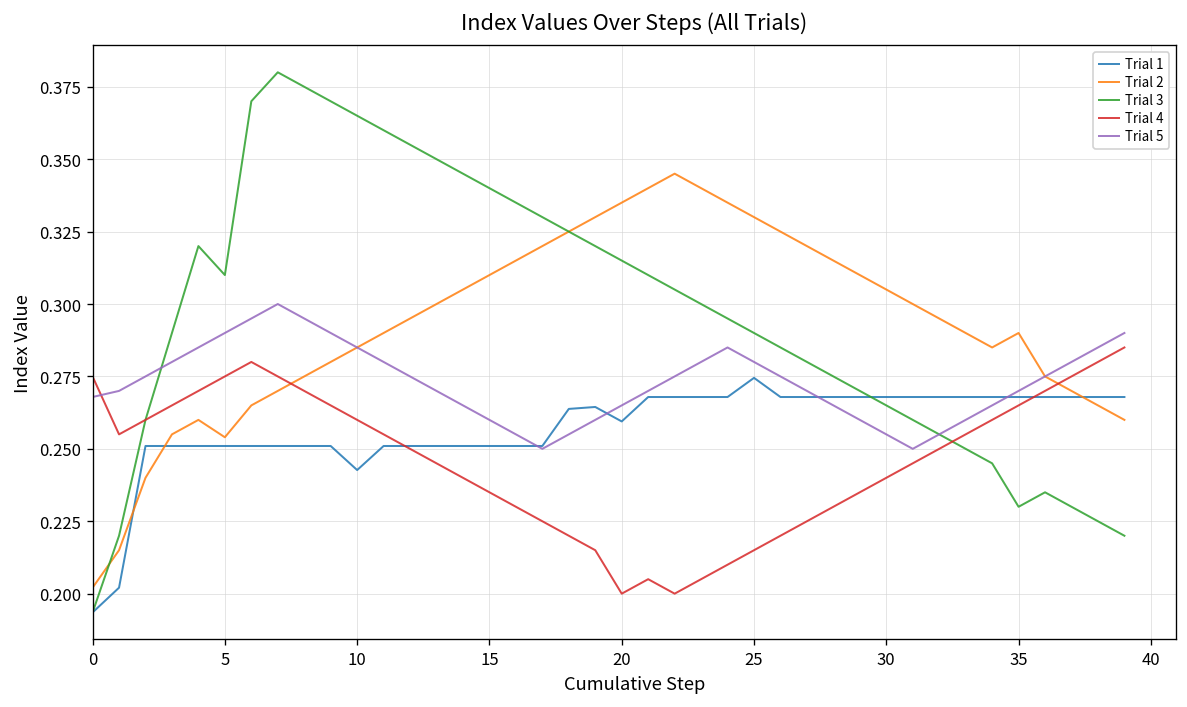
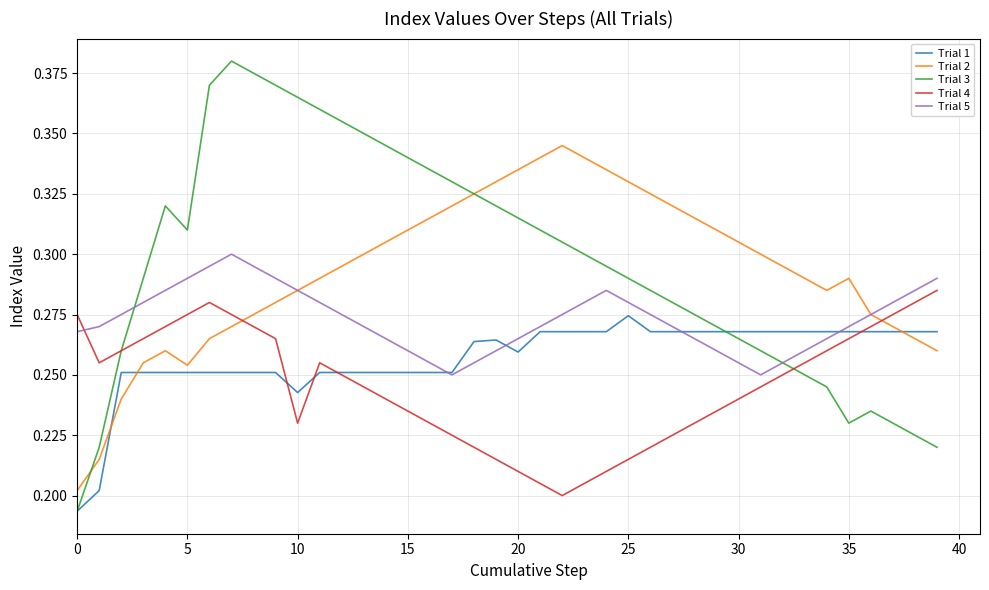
  {
    "Trial 1": {
      "5": 0.25,
      "10": 0.243,
      "15": 0.25,
      "20": 0.26,
      "25": 0.275,
      "30": 0.268,
      "35": 0.268
    },
    "Trial 2": {
      "0": 0.202,
      "5": 0.254,
      "15": 0.31,
      "20": 0.335,
      "25": 0.33,
      "30": 0.305,
      "35": 0.29
    },
    "Trial 3": {
      "5": 0.31,
      "10": 0.365,
      "15": 0.34,
      "20": 0.315,
      "25": 0.29,
      "30": 0.265,
      "35": 0.23
    },
    "Trial 4": {
      "0": 0.275,
      "5": 0.275,
-     "10": 0.26,
+     "10": 0.23,
      "15": 0.235,
-     "20": 0.20,
+     "20": 0.21,
      "25": 0.215,
      "30": 0.24,
      "35": 0.265
    },
    "Trial 5": {
      "0": 0.268,
      "5": 0.29,
      "15": 0.26,
      "20": 0.265,
      "25": 0.28,
      "30": 0.255,
      "35": 0.27
    }
  }
